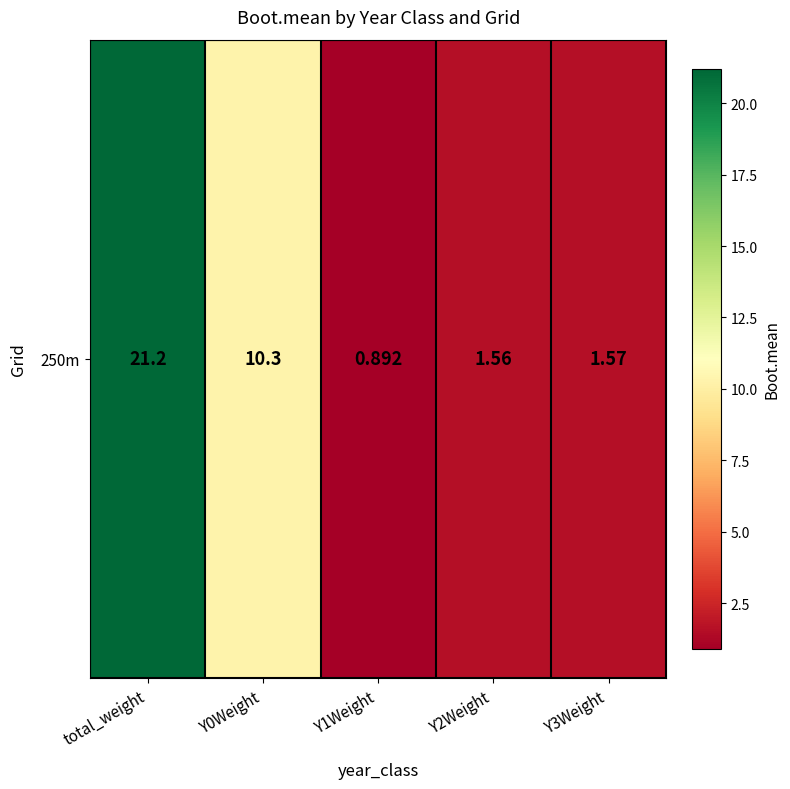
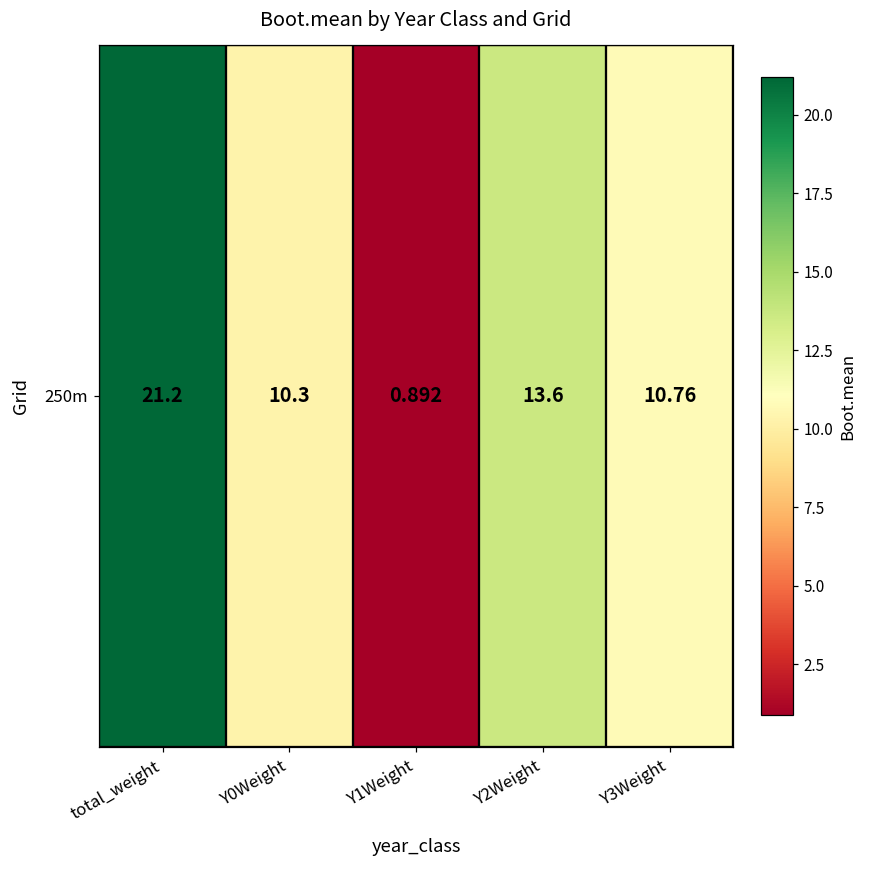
  {
    "250m": {
      "total_weight": 21.2,
      "Y0Weight": 10.3,
      "Y1Weight": 0.892,
-     "Y2Weight": 1.56,
-     "Y3Weight": 1.57
+     "Y2Weight": 13.6,
+     "Y3Weight": 10.76
    }
  }
